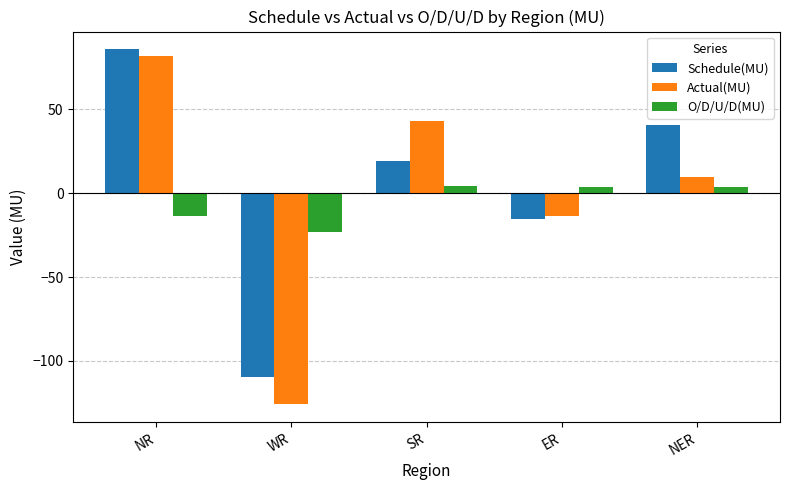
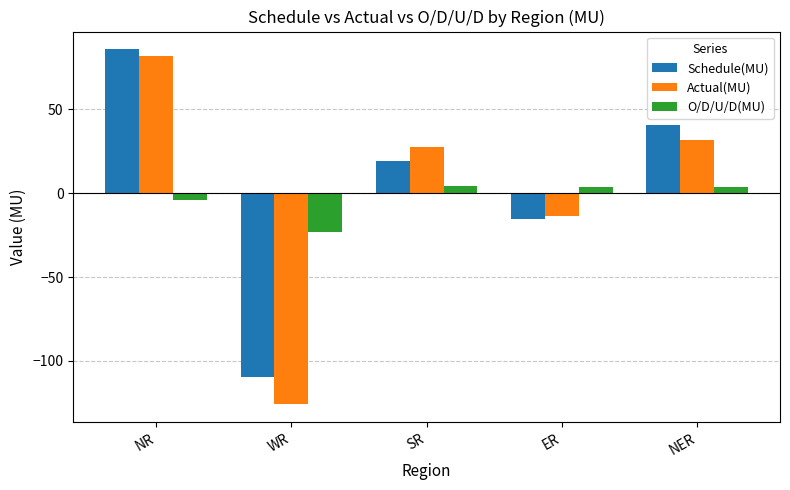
  {
    "Schedule(MU)": {
      "NR": 86,
      "WR": -110,
      "SR": 19,
      "ER": -15,
      "NER": 41
    },
    "Actual(MU)": {
      "NR": 82,
      "WR": -126,
-     "SR": 43,
+     "SR": 27,
      "ER": -14,
-     "NER": 10
+     "NER": 32
    },
    "O/D/U/D(MU)": {
-     "NR": -14,
+     "NR": -4,
      "WR": -23,
      "SR": 5,
      "ER": 4,
      "NER": 4
    }
  }
